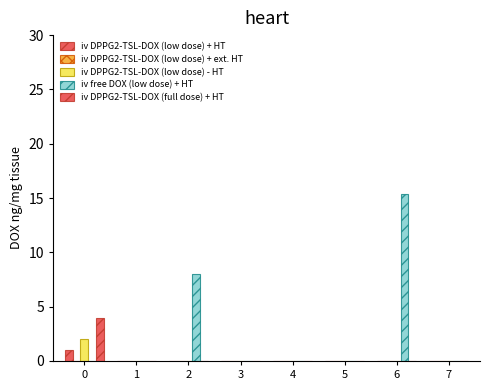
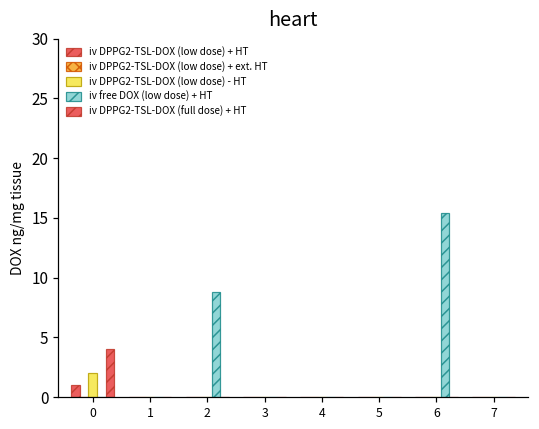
  {
    "iv DPPG2-TSL-DOX (low dose) + ext. HT": {
      "0": 0.0,
      "1": 0.0,
      "2": 0.0,
      "3": 0.0,
      "4": 0.0,
      "5": 0.0,
      "6": 0.0,
      "7": 0.0
    },
    "iv DPPG2-TSL-DOX (low dose) - HT": {
      "0": 2.0,
      "1": 0.0,
      "2": 0.0,
      "3": 0.0,
      "4": 0.0,
      "5": 0.0,
      "6": 0.0,
      "7": 0.0
    },
    "iv free DOX (low dose) + HT": {
      "0": 0.0,
      "1": 0.0,
-     "2": 8.0,
+     "2": 8.8,
      "3": 0.0,
      "4": 0.0,
      "5": 0.0,
      "6": 15.4,
      "7": 0.0
    }
  }
